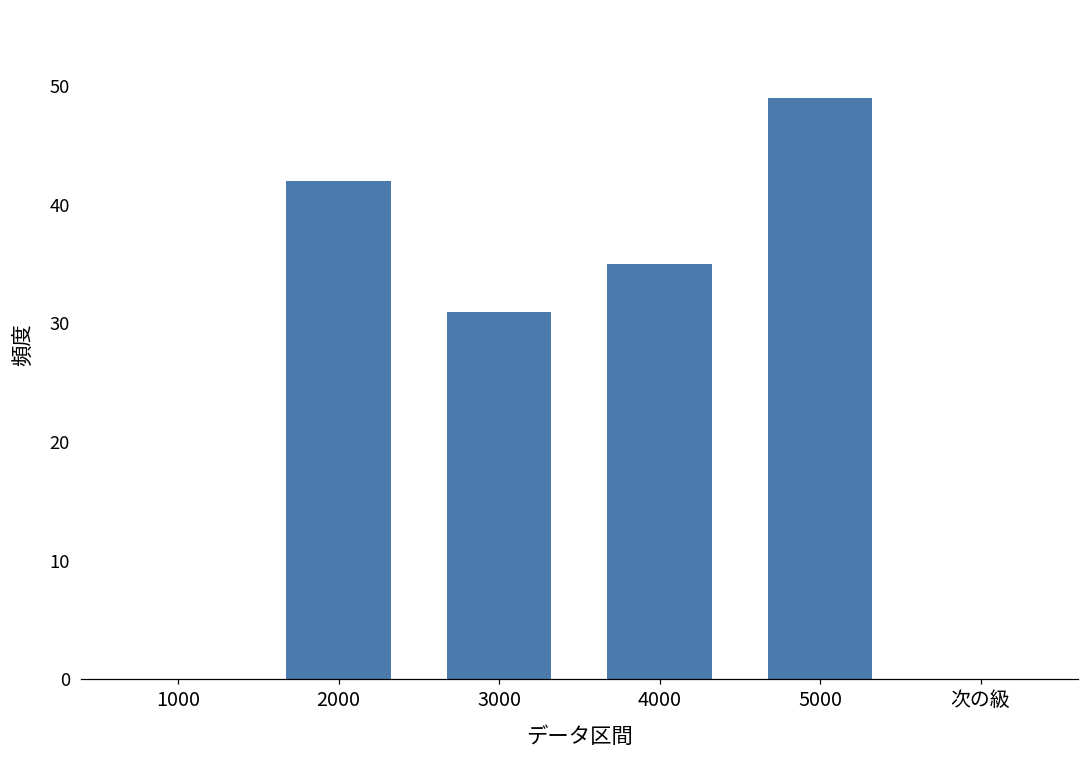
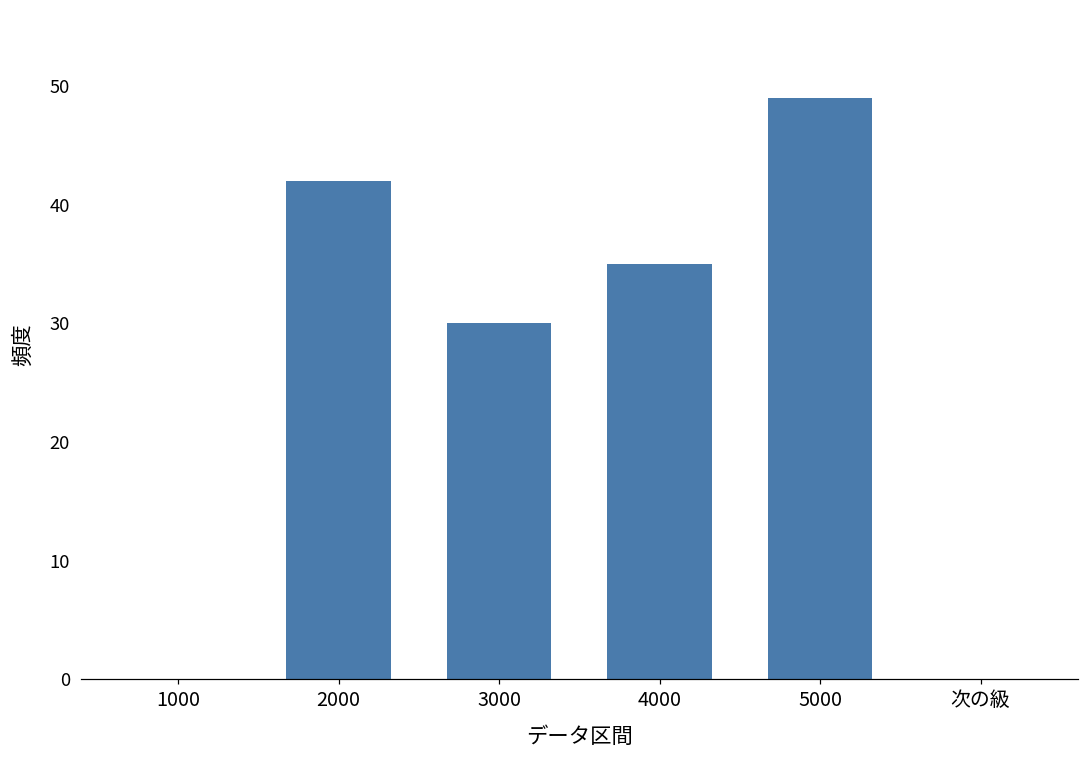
  {
    "1000": 0,
    "2000": 42,
-   "3000": 31,
+   "3000": 30,
    "4000": 35,
    "5000": 49,
    "次の級": 0
  }
